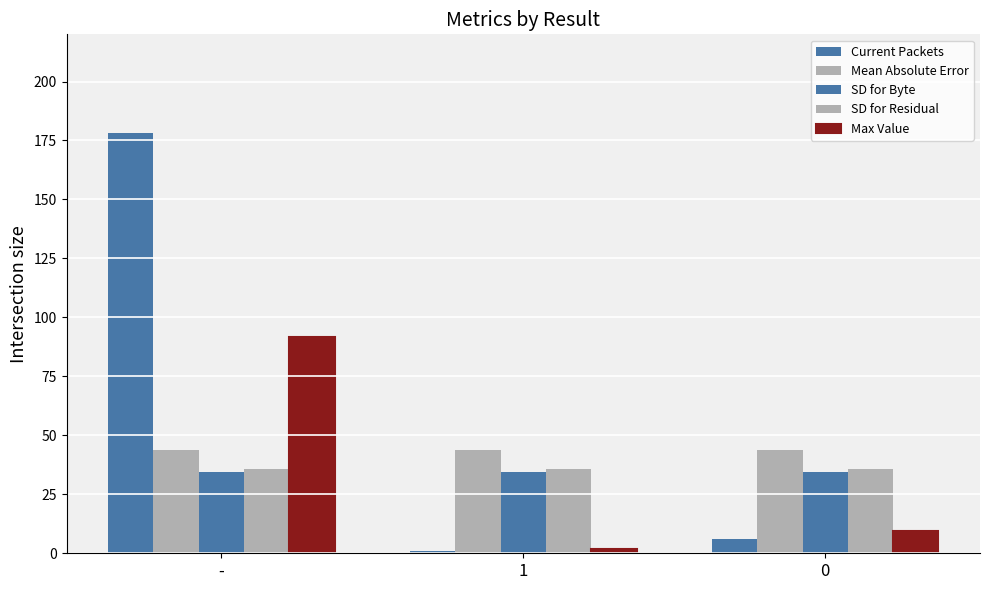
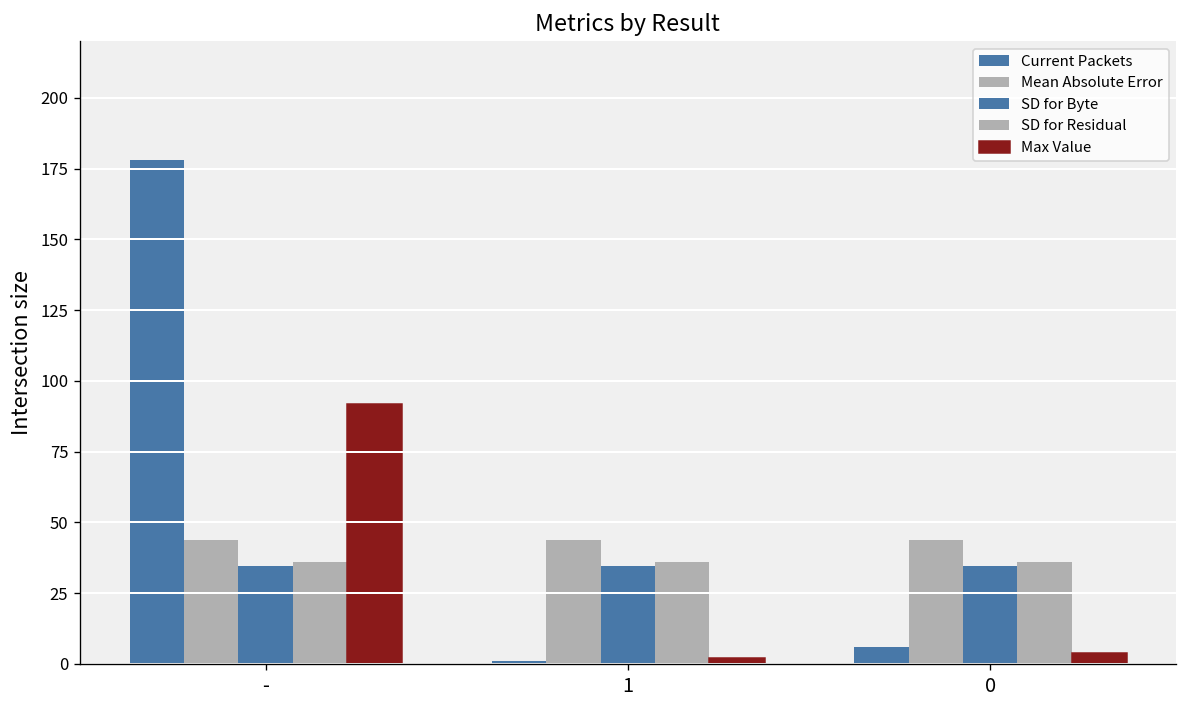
  {
    "Max Value": {
      "-": 92,
      "1": 2,
-     "0": 9
+     "0": 4
    }
  }
